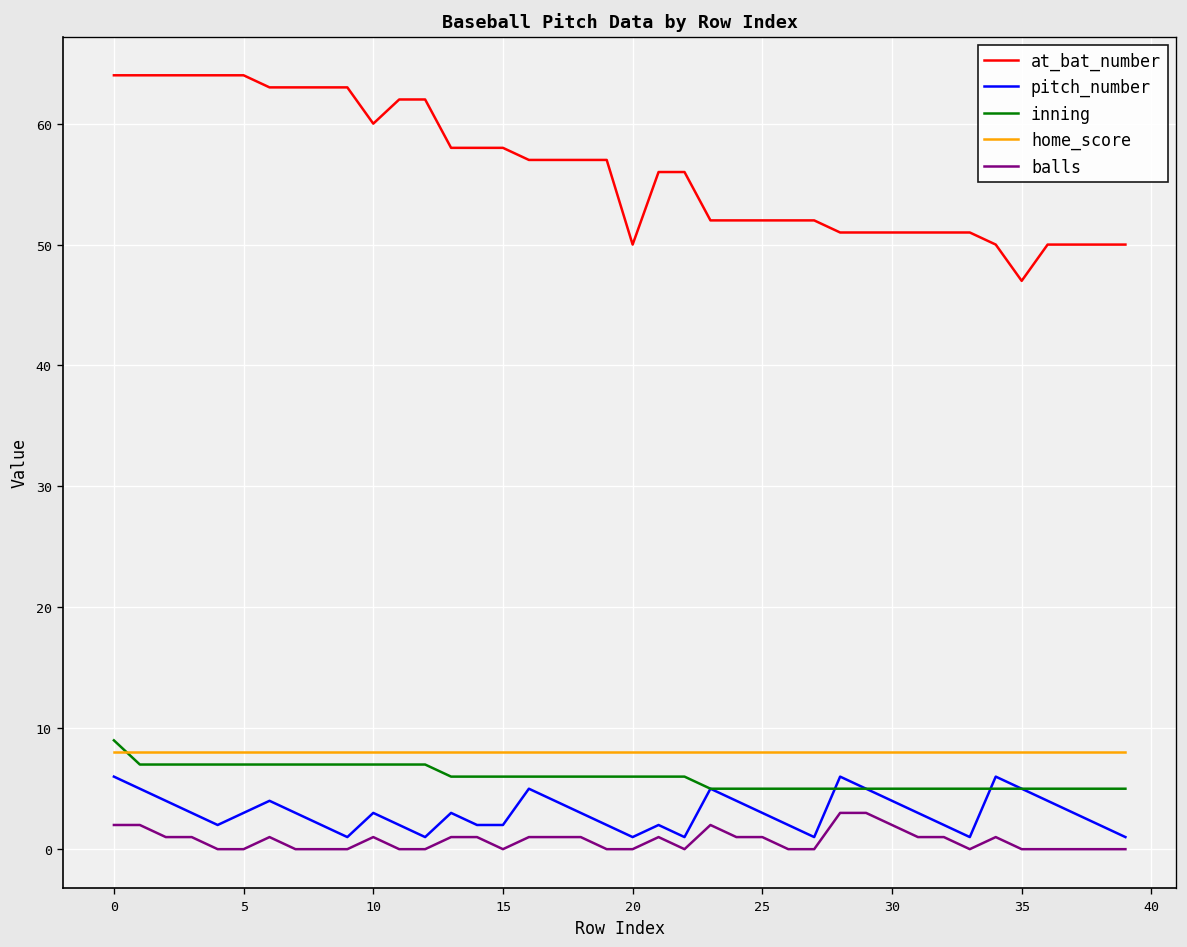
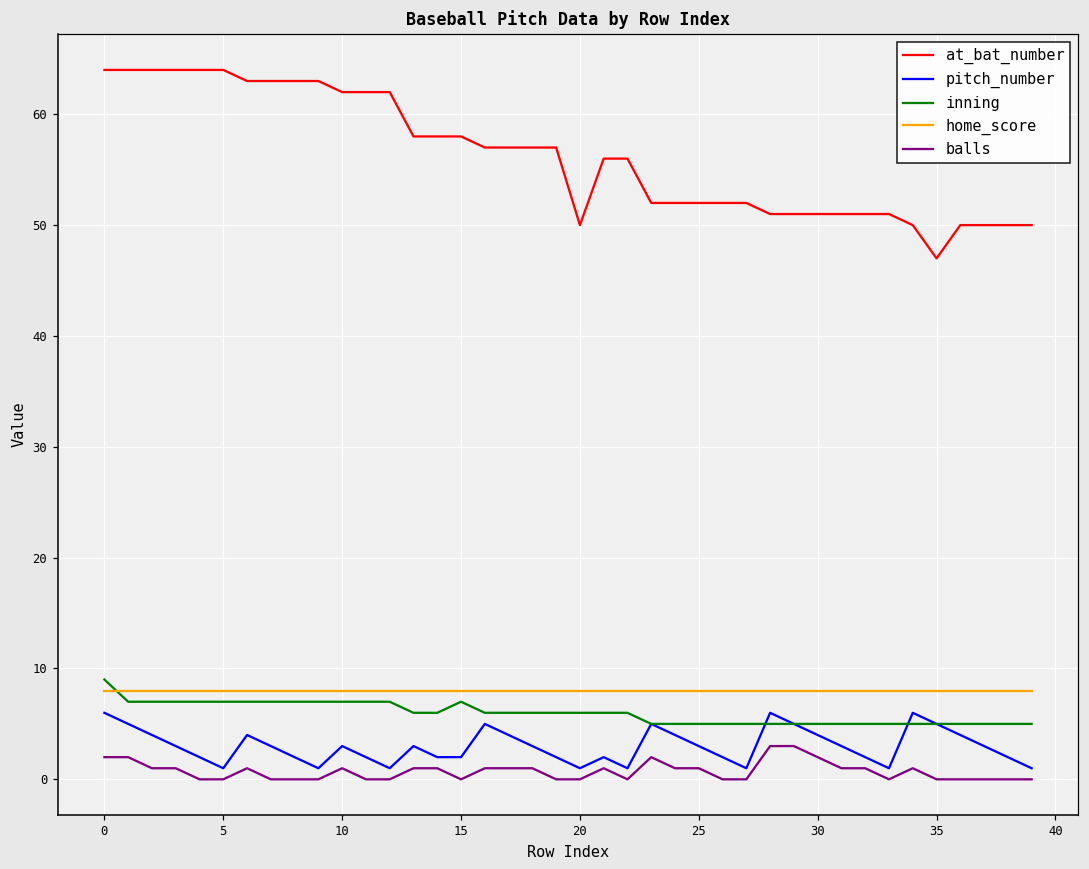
  {
    "at_bat_number": {
      "0": 64,
      "5": 64,
-     "10": 60,
+     "10": 62,
      "15": 58,
      "20": 50,
      "25": 52,
      "30": 51,
      "35": 47
    },
    "pitch_number": {
      "0": 6,
-     "5": 3,
+     "5": 1,
      "10": 3,
      "15": 2,
      "20": 1,
      "25": 3,
      "30": 4
    },
    "inning": {
      "0": 9,
      "5": 7,
      "10": 7,
-     "15": 6,
+     "15": 7,
      "20": 6,
      "25": 5,
      "30": 5
    },
    "home_score": {
      "0": 8,
      "5": 8,
      "10": 8,
      "15": 8,
      "20": 8,
      "25": 8,
      "30": 8,
      "35": 8
    },
    "balls": {
      "0": 2,
      "5": 0,
      "10": 1,
      "15": 0,
      "20": 0,
      "25": 1,
      "30": 2,
      "35": 0
    }
  }
